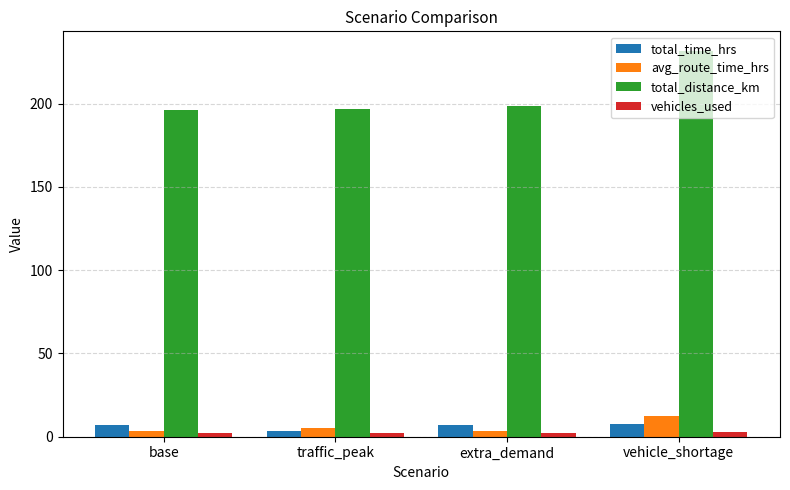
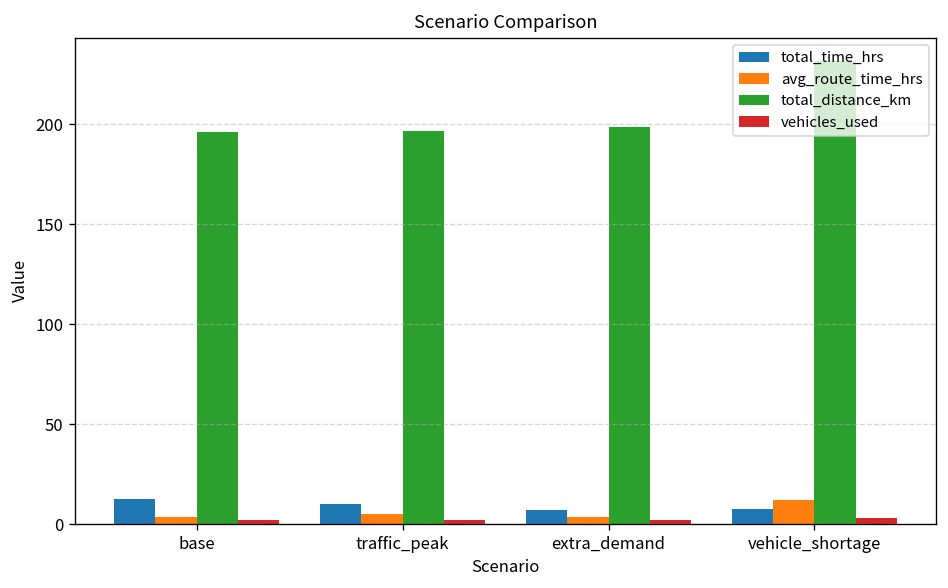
  {
    "total_time_hrs": {
-     "base": 7,
-     "traffic_peak": 4,
+     "base": 13,
+     "traffic_peak": 10,
      "extra_demand": 7,
      "vehicle_shortage": 8
    },
    "avg_route_time_hrs": {
      "base": 3,
      "traffic_peak": 5,
      "extra_demand": 3,
      "vehicle_shortage": 12
    },
    "total_distance_km": {
      "base": 196,
      "traffic_peak": 197,
      "extra_demand": 199
    },
    "vehicles_used": {
      "base": 2,
      "traffic_peak": 2,
      "extra_demand": 2,
      "vehicle_shortage": 3
    }
  }
